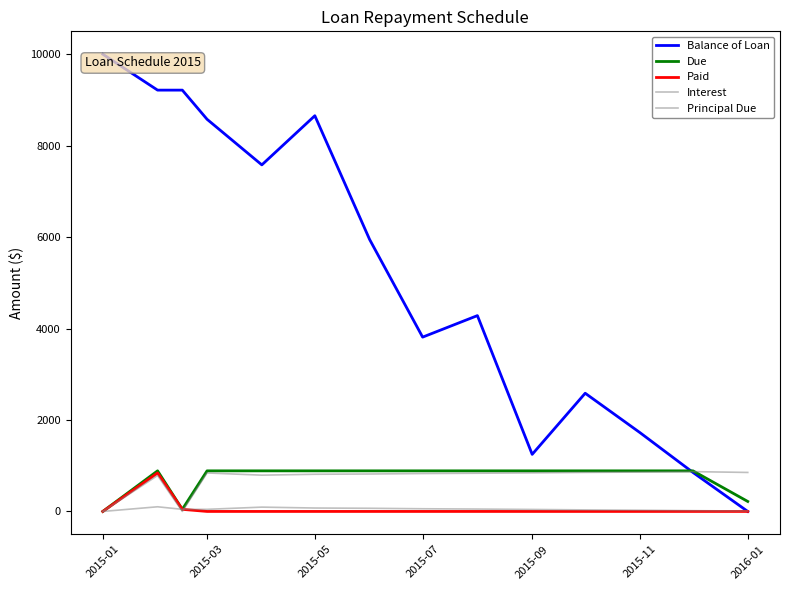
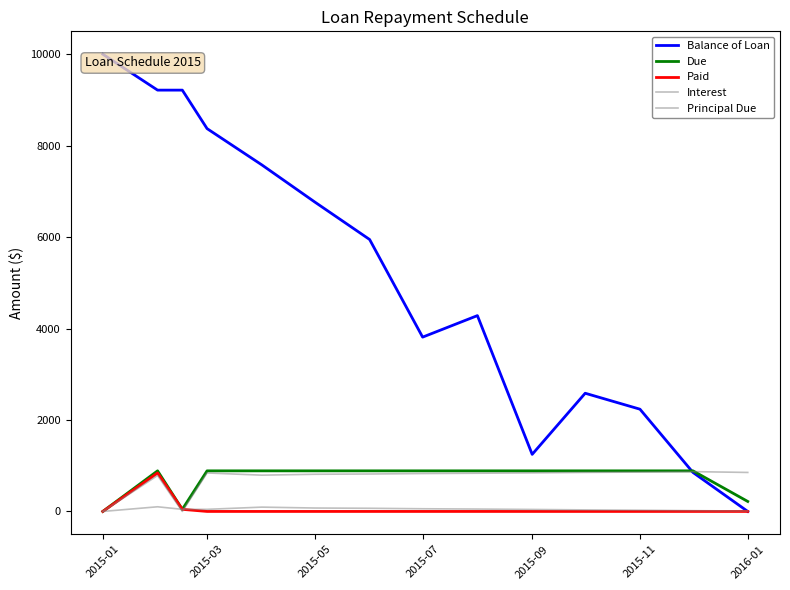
  {
    "Balance of Loan": {
-     "2015-03": 8600,
-     "2015-05": 8700,
+     "2015-03": 8400,
+     "2015-05": 6800,
      "2015-07": 3800,
      "2015-09": 1200,
-     "2015-11": 1700
+     "2015-11": 2200
    },
    "Due": {
      "2015-05": 900,
      "2015-07": 900,
      "2016-01": 200
    },
    "Paid": {
      "2015-05": 0,
      "2015-07": 0
    }
  }
